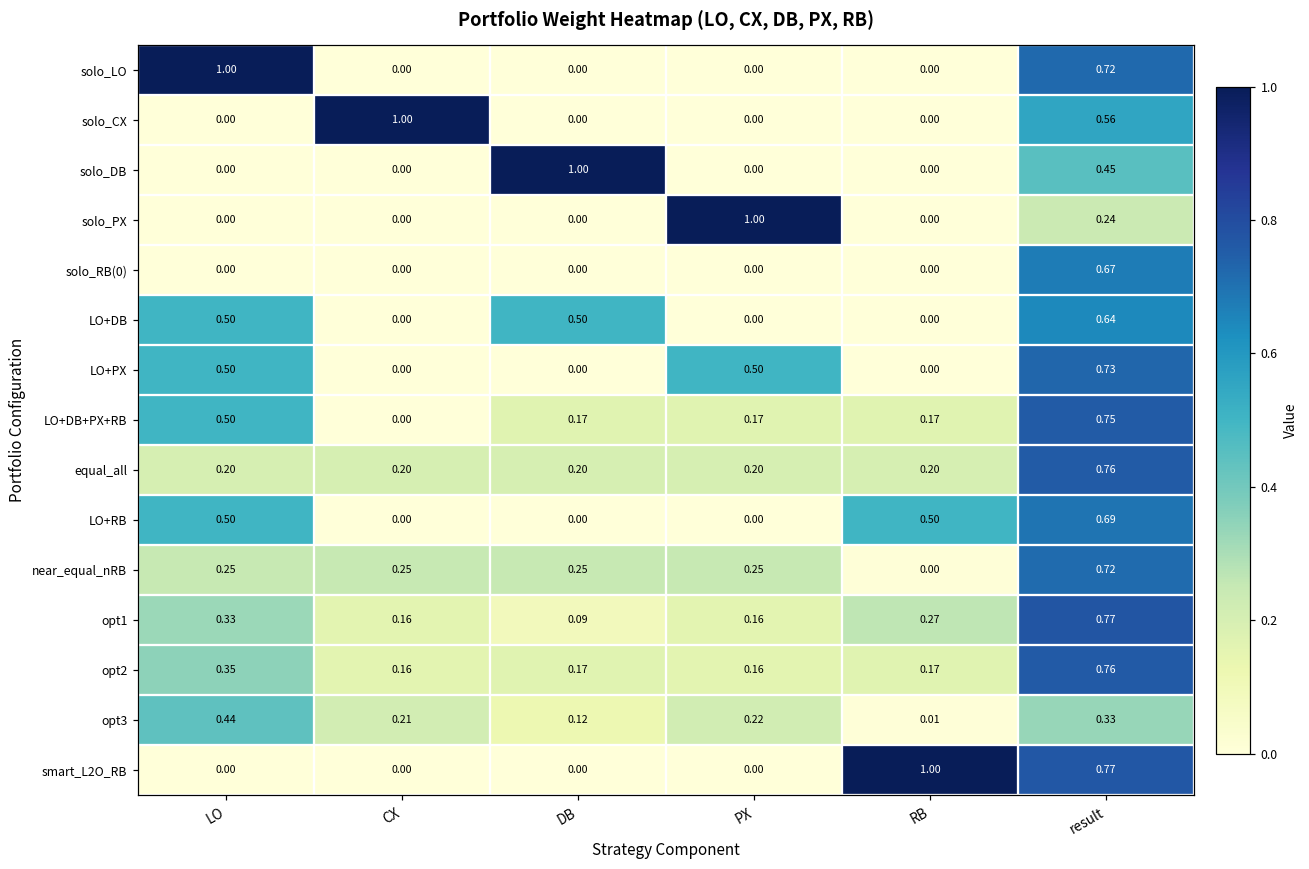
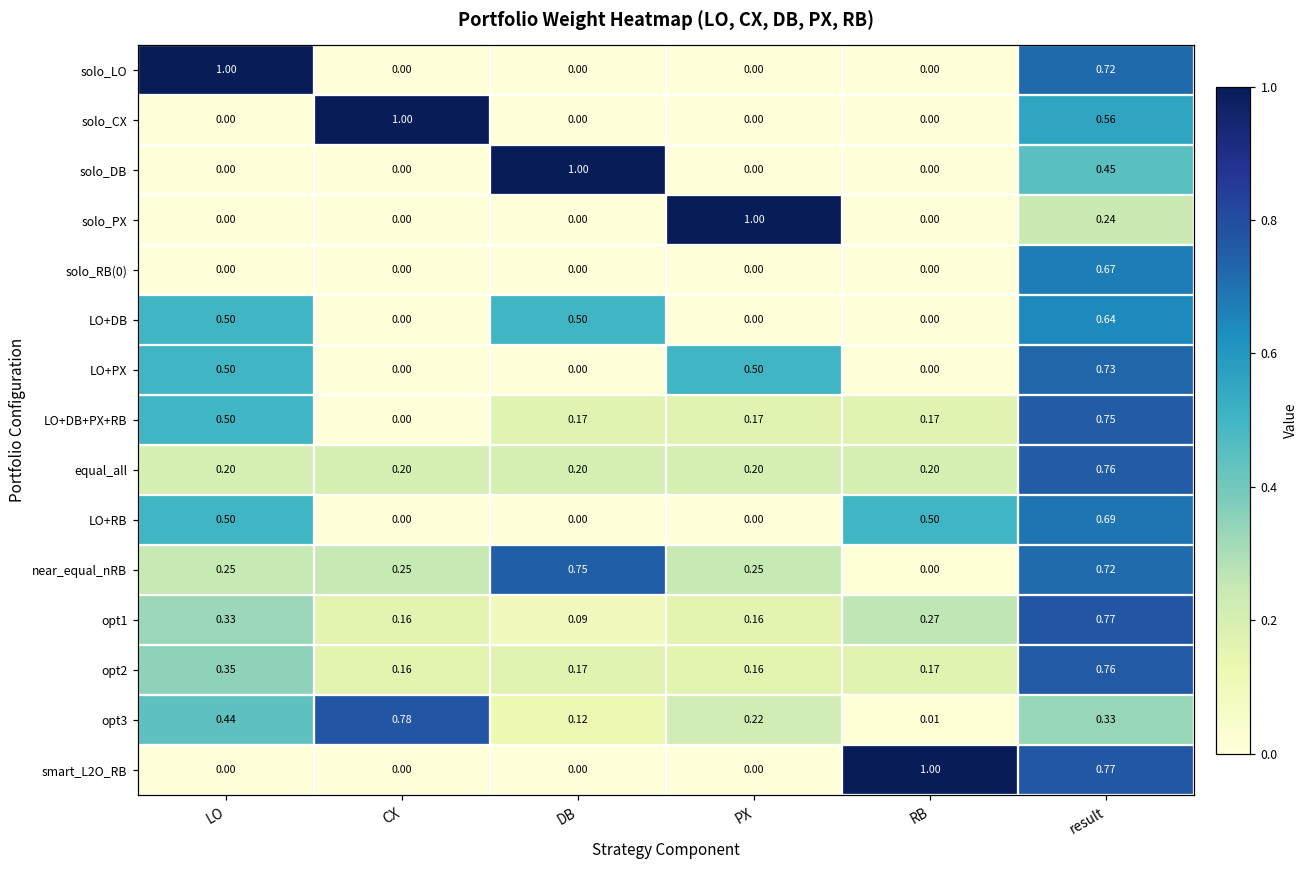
  {
    "solo_LO": {
      "LO": 1.00,
      "CX": 0.00,
      "DB": 0.00,
      "PX": 0.00,
      "RB": 0.00,
      "result": 0.72
    },
    "solo_CX": {
      "LO": 0.00,
      "CX": 1.00,
      "DB": 0.00,
      "PX": 0.00,
      "RB": 0.00,
      "result": 0.56
    },
    "solo_DB": {
      "LO": 0.00,
      "CX": 0.00,
      "DB": 1.00,
      "PX": 0.00,
      "RB": 0.00,
      "result": 0.45
    },
    "solo_PX": {
      "LO": 0.00,
      "CX": 0.00,
      "DB": 0.00,
      "PX": 1.00,
      "RB": 0.00,
      "result": 0.24
    },
    "solo_RB(0)": {
      "LO": 0.00,
      "CX": 0.00,
      "DB": 0.00,
      "PX": 0.00,
      "RB": 0.00,
      "result": 0.67
    },
    "LO+DB": {
      "LO": 0.50,
      "CX": 0.00,
      "DB": 0.50,
      "PX": 0.00,
      "RB": 0.00,
      "result": 0.64
    },
    "LO+PX": {
      "LO": 0.50,
      "CX": 0.00,
      "DB": 0.00,
      "PX": 0.50,
      "RB": 0.00,
      "result": 0.73
    },
    "LO+DB+PX+RB": {
      "LO": 0.50,
      "CX": 0.00,
      "DB": 0.17,
      "PX": 0.17,
      "RB": 0.17,
      "result": 0.75
    },
    "equal_all": {
      "LO": 0.20,
      "CX": 0.20,
      "DB": 0.20,
      "PX": 0.20,
      "RB": 0.20,
      "result": 0.76
    },
    "LO+RB": {
      "LO": 0.50,
      "CX": 0.00,
      "DB": 0.00,
      "PX": 0.00,
      "RB": 0.50,
      "result": 0.69
    },
    "near_equal_nRB": {
      "LO": 0.25,
      "CX": 0.25,
-     "DB": 0.25,
+     "DB": 0.75,
      "PX": 0.25,
      "RB": 0.00,
      "result": 0.72
    },
    "opt1": {
      "LO": 0.33,
      "CX": 0.16,
      "DB": 0.09,
      "PX": 0.16,
      "RB": 0.27,
      "result": 0.77
    },
    "opt2": {
      "LO": 0.35,
      "CX": 0.16,
      "DB": 0.17,
      "PX": 0.16,
      "RB": 0.17,
      "result": 0.76
    },
    "opt3": {
      "LO": 0.44,
-     "CX": 0.21,
+     "CX": 0.78,
      "DB": 0.12,
      "PX": 0.22,
      "RB": 0.01,
      "result": 0.33
    },
    "smart_L2O_RB": {
      "LO": 0.00,
      "CX": 0.00,
      "DB": 0.00,
      "PX": 0.00,
      "RB": 1.00,
      "result": 0.77
    }
  }
